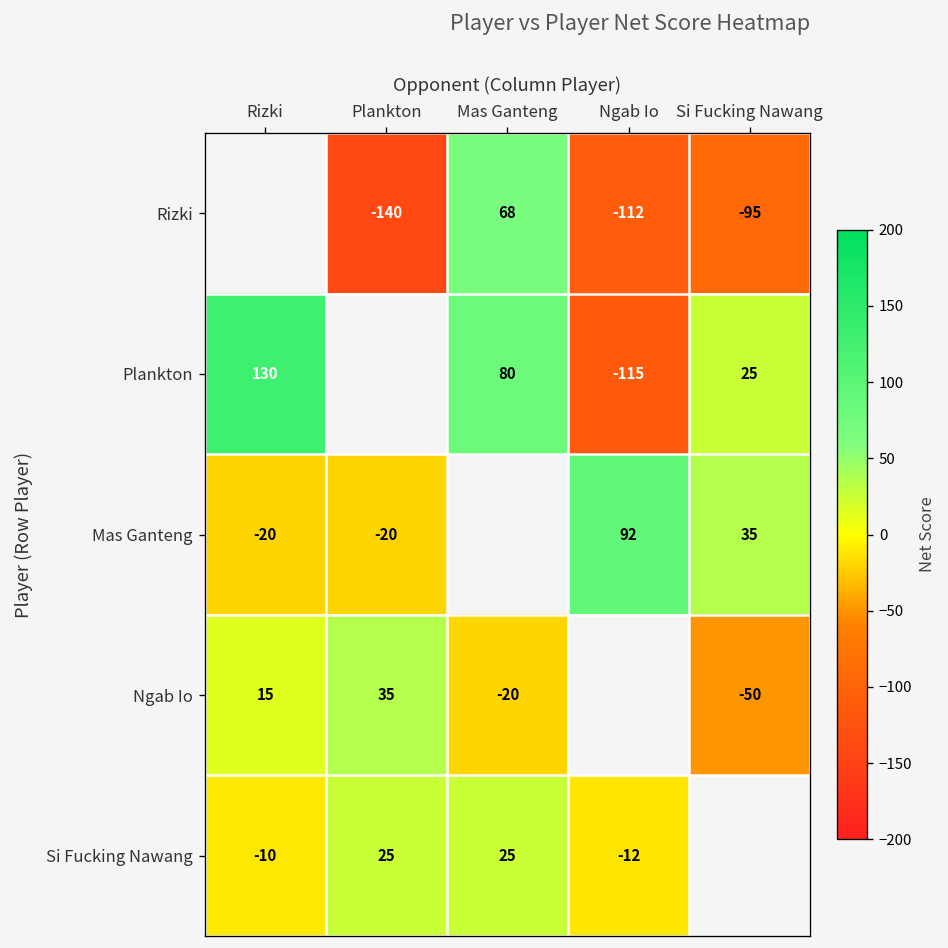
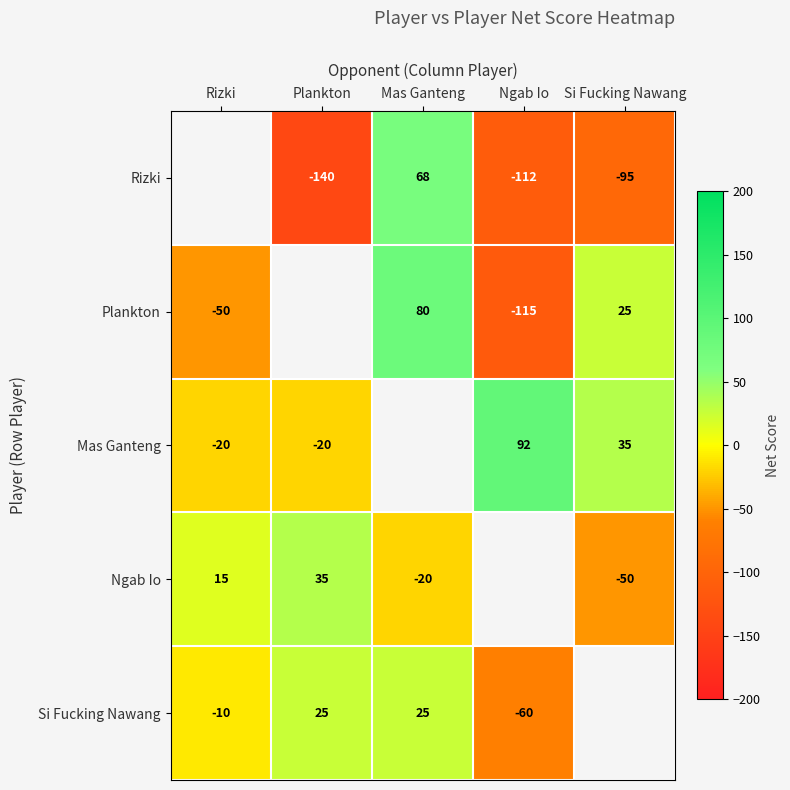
  {
    "Rizki": {
      "Plankton": -140,
      "Mas Ganteng": 68,
      "Ngab Io": -112,
      "Si Fucking Nawang": -95
    },
    "Plankton": {
-     "Rizki": 130,
+     "Rizki": -50,
      "Mas Ganteng": 80,
      "Ngab Io": -115,
      "Si Fucking Nawang": 25
    },
    "Mas Ganteng": {
      "Rizki": -20,
      "Plankton": -20,
      "Ngab Io": 92,
      "Si Fucking Nawang": 35
    },
    "Ngab Io": {
      "Rizki": 15,
      "Plankton": 35,
      "Mas Ganteng": -20,
      "Si Fucking Nawang": -50
    },
    "Si Fucking Nawang": {
      "Rizki": -10,
      "Plankton": 25,
      "Mas Ganteng": 25,
-     "Ngab Io": -12
+     "Ngab Io": -60
    }
  }
